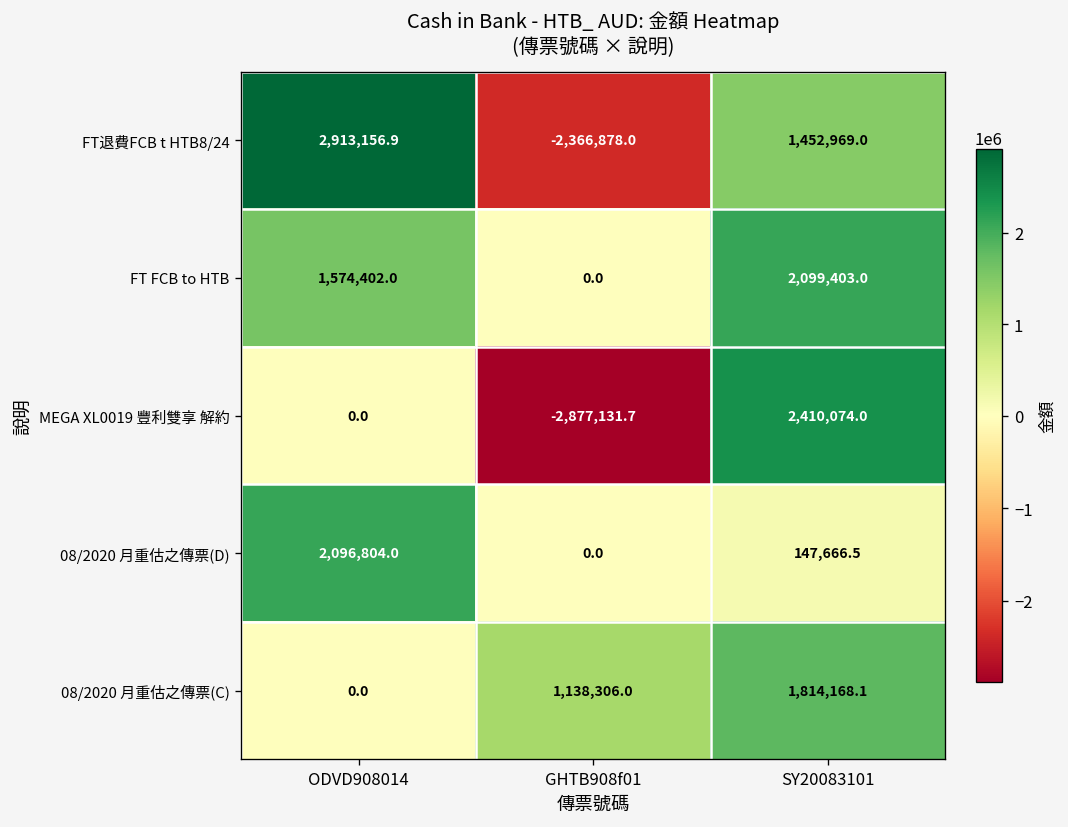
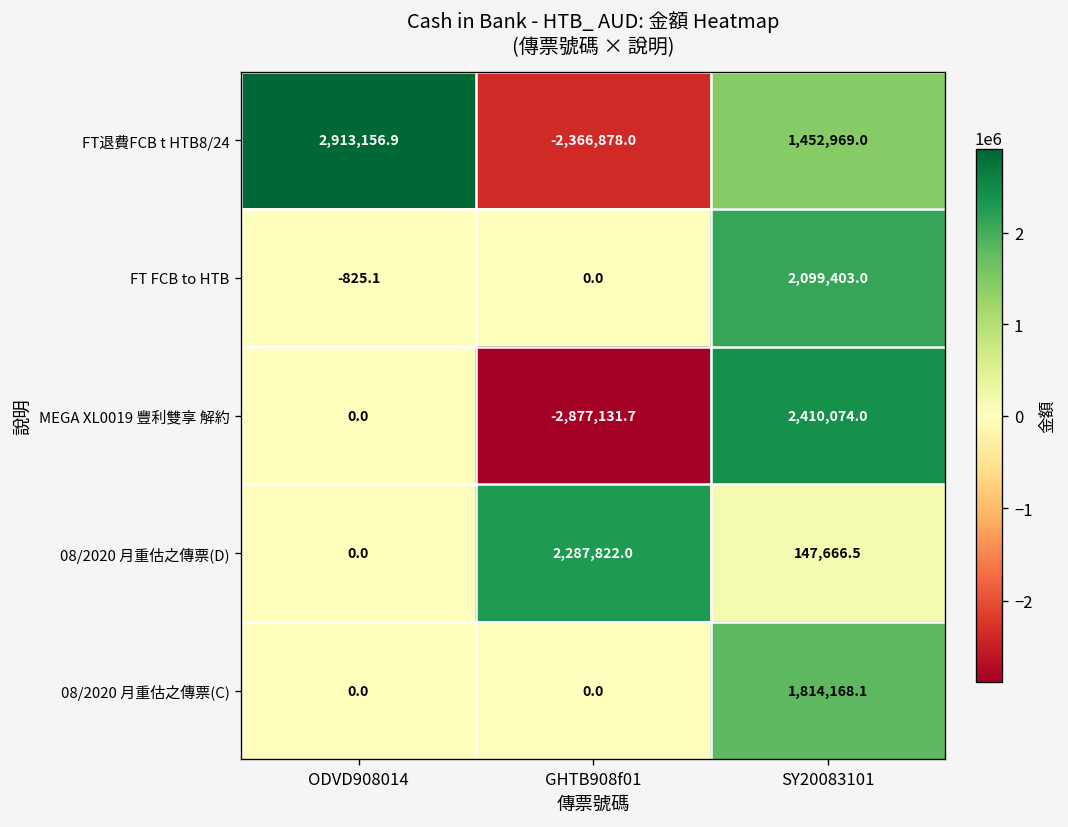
  {
    "FT退費FCB t HTB8/24": {
      "ODVD908014": "2,913,156.9",
      "GHTB908f01": "-2,366,878.0",
      "SY20083101": "1,452,969.0"
    },
    "FT FCB to HTB": {
-     "ODVD908014": "1,574,402.0",
+     "ODVD908014": "-825.1",
      "GHTB908f01": "0.0",
      "SY20083101": "2,099,403.0"
    },
    "MEGA XL0019 豐利雙享 解約": {
      "ODVD908014": "0.0",
      "GHTB908f01": "-2,877,131.7",
      "SY20083101": "2,410,074.0"
    },
    "08/2020 月重估之傳票(D)": {
-     "ODVD908014": "2,096,804.0",
-     "GHTB908f01": "0.0",
+     "ODVD908014": "0.0",
+     "GHTB908f01": "2,287,822.0",
      "SY20083101": "147,666.5"
    },
    "08/2020 月重估之傳票(C)": {
      "ODVD908014": "0.0",
-     "GHTB908f01": "1,138,306.0",
+     "GHTB908f01": "0.0",
      "SY20083101": "1,814,168.1"
    }
  }
